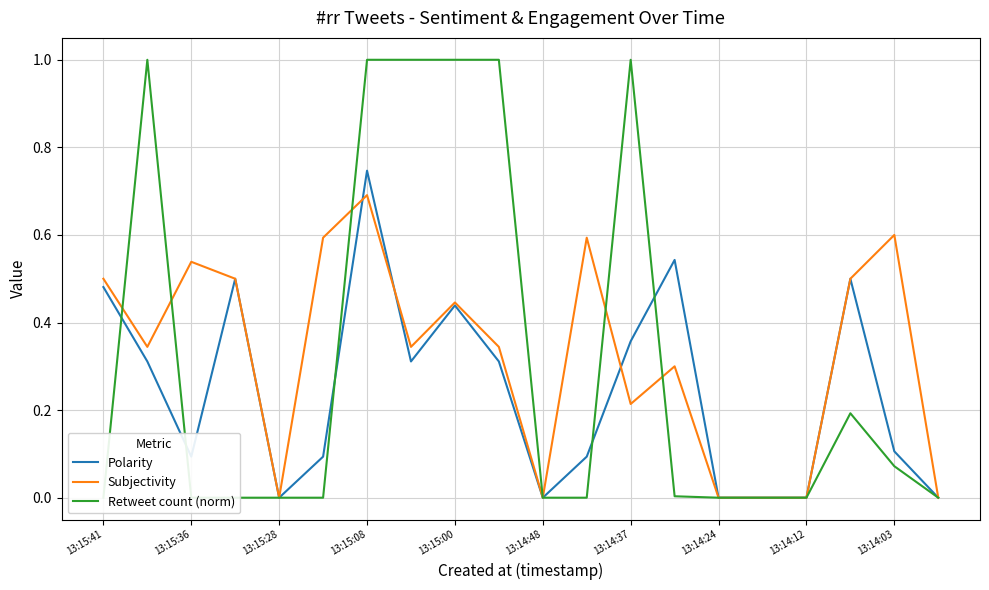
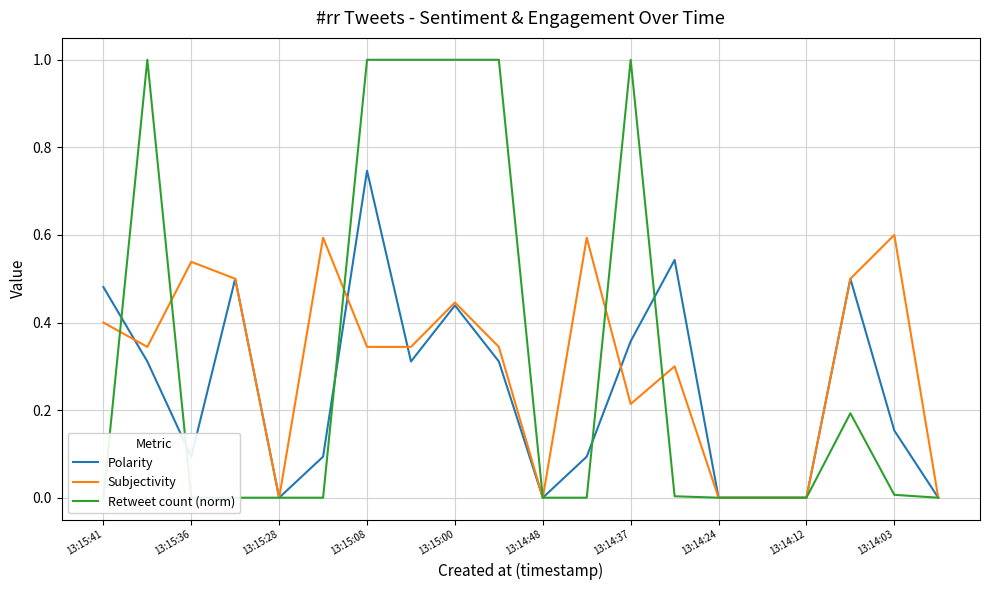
  {
    "Polarity": {
      "13:15:41": 0.48,
      "13:15:08": 0.75,
      "13:15:00": 0.44,
      "13:14:37": 0.36,
-     "13:14:03": 0.11
+     "13:14:03": 0.15
    },
    "Subjectivity": {
-     "13:15:41": 0.5,
+     "13:15:41": 0.4,
      "13:15:36": 0.54,
-     "13:15:08": 0.69,
+     "13:15:08": 0.34,
      "13:15:00": 0.45,
      "13:14:37": 0.21,
      "13:14:03": 0.60
    },
    "Retweet count (norm)": {
      "13:15:08": 1.00,
      "13:15:00": 1.00,
      "13:14:37": 1.00,
-     "13:14:03": 0.07
+     "13:14:03": 0.01
    }
  }
